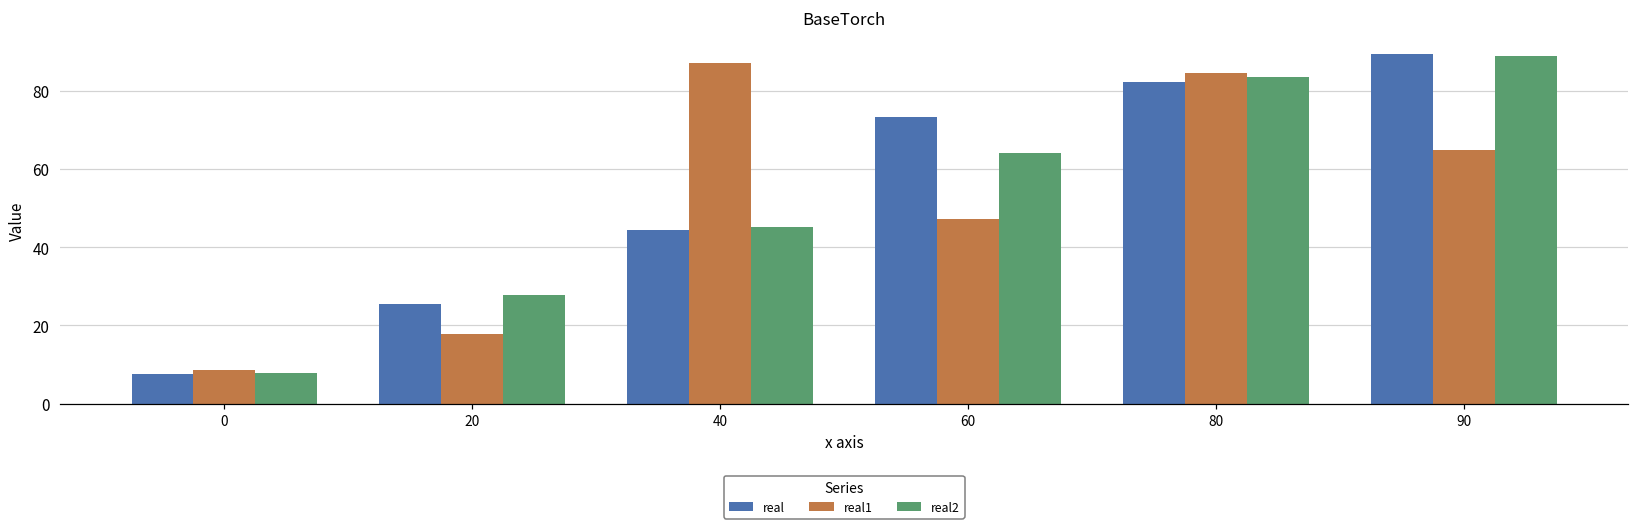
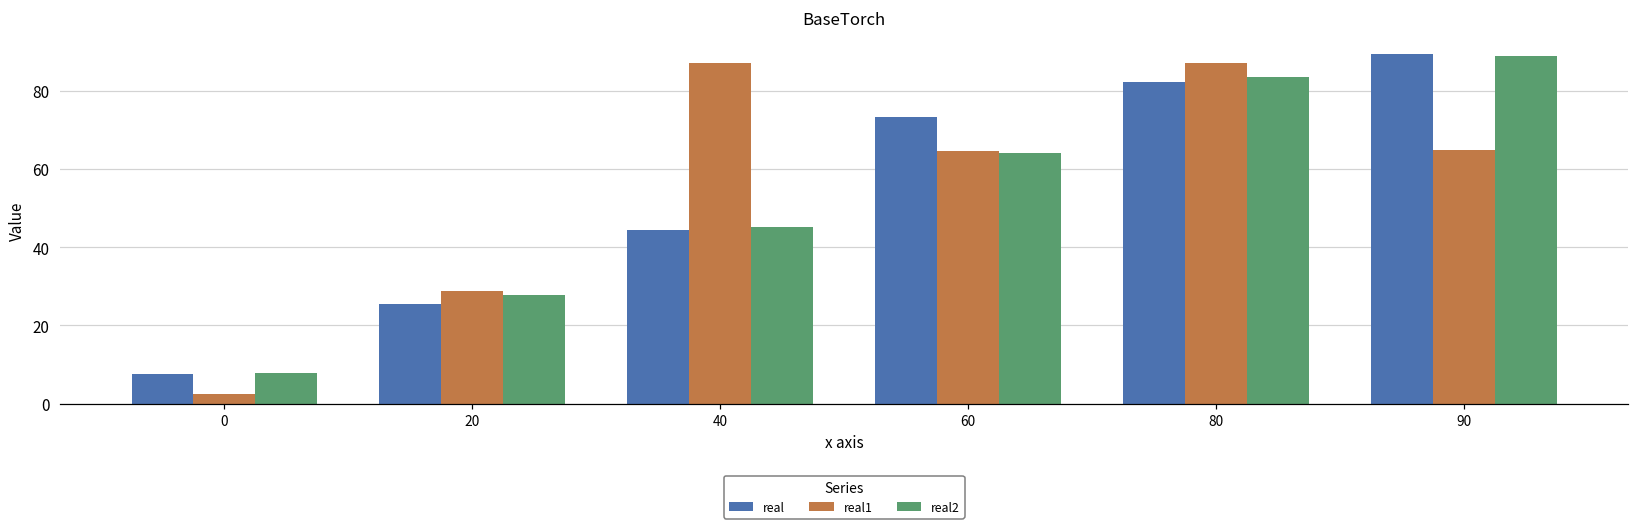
  {
    "real": {
      "0": 8,
      "20": 26,
      "40": 44,
      "60": 73,
      "80": 82,
      "90": 89
    },
    "real1": {
-     "0": 9,
-     "20": 18,
+     "0": 3,
+     "20": 29,
      "40": 87,
-     "60": 47,
-     "80": 85,
+     "60": 65,
+     "80": 87,
      "90": 65
    },
    "real2": {
      "0": 8,
      "20": 28,
      "40": 45,
      "60": 64,
      "80": 84,
      "90": 89
    }
  }
